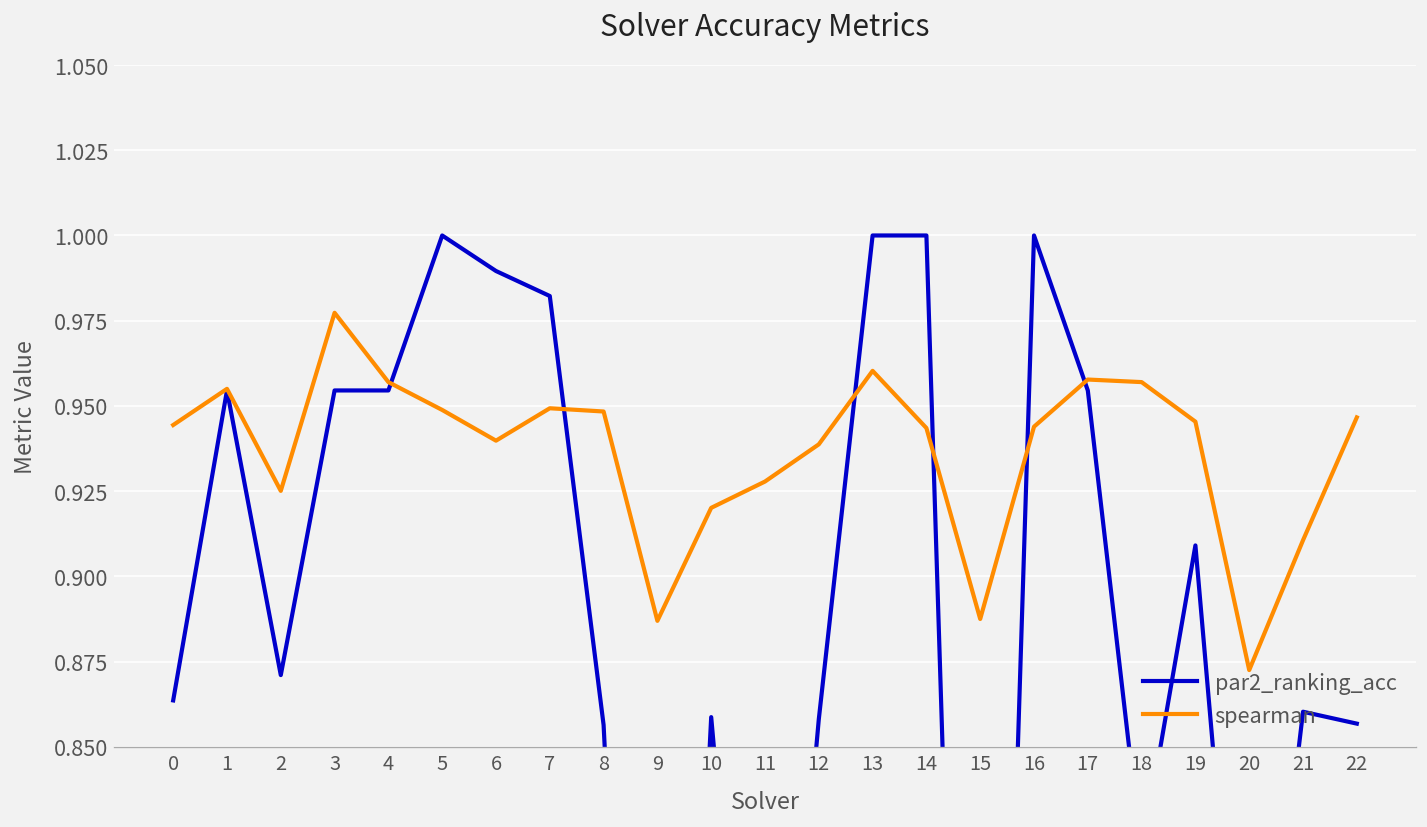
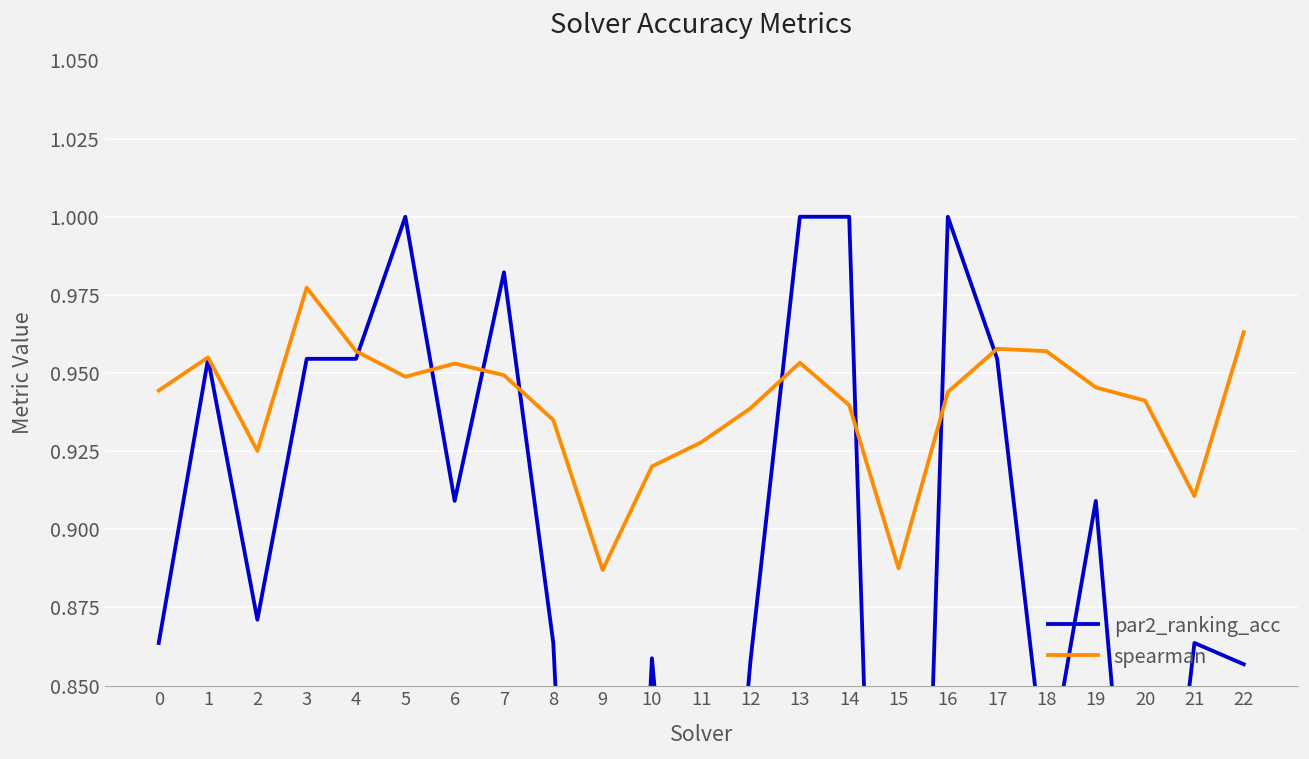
  {
    "par2_ranking_acc": {
      "0": 0.864,
      "2": 0.871,
      "3": 0.955,
      "4": 0.955,
      "5": 1.000,
-     "6": 0.990,
+     "6": 0.909,
      "7": 0.982,
-     "8": 0.856,
+     "8": 0.864,
      "10": 0.859,
      "12": 0.858,
      "13": 1.000,
      "14": 1.000,
      "16": 1.000,
      "17": 0.955,
      "19": 0.909,
-     "21": 0.860,
+     "21": 0.864,
      "22": 0.857
    },
    "spearman": {
      "0": 0.944,
      "2": 0.925,
      "3": 0.977,
      "4": 0.957,
      "5": 0.949,
-     "6": 0.940,
+     "6": 0.953,
      "7": 0.949,
-     "8": 0.948,
+     "8": 0.935,
      "9": 0.887,
      "10": 0.920,
      "11": 0.928,
      "12": 0.939,
-     "13": 0.960,
-     "14": 0.944,
+     "13": 0.953,
+     "14": 0.940,
      "15": 0.888,
      "16": 0.944,
      "17": 0.958,
      "18": 0.957,
      "19": 0.945,
-     "20": 0.873,
+     "20": 0.941,
      "21": 0.911,
-     "22": 0.947
+     "22": 0.963
    }
  }
